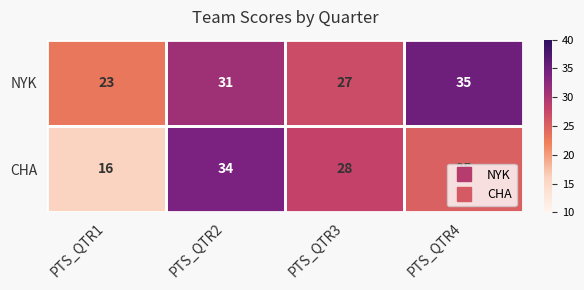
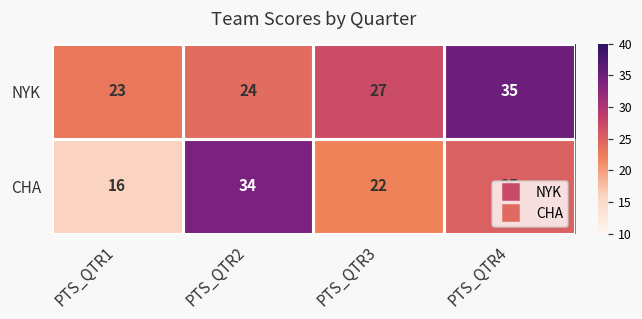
  {
    "NYK": {
      "PTS_QTR1": 23,
-     "PTS_QTR2": 31,
+     "PTS_QTR2": 24,
      "PTS_QTR3": 27,
      "PTS_QTR4": 35
    },
    "CHA": {
      "PTS_QTR1": 16,
      "PTS_QTR2": 34,
-     "PTS_QTR3": 28
+     "PTS_QTR3": 22
    }
  }
